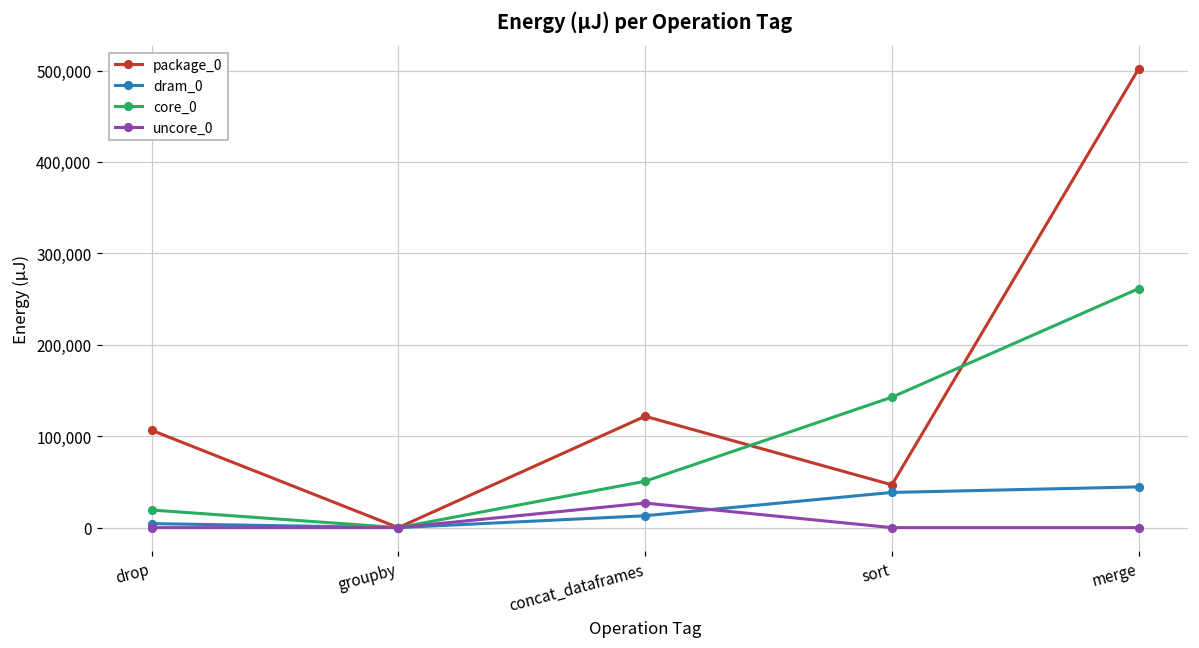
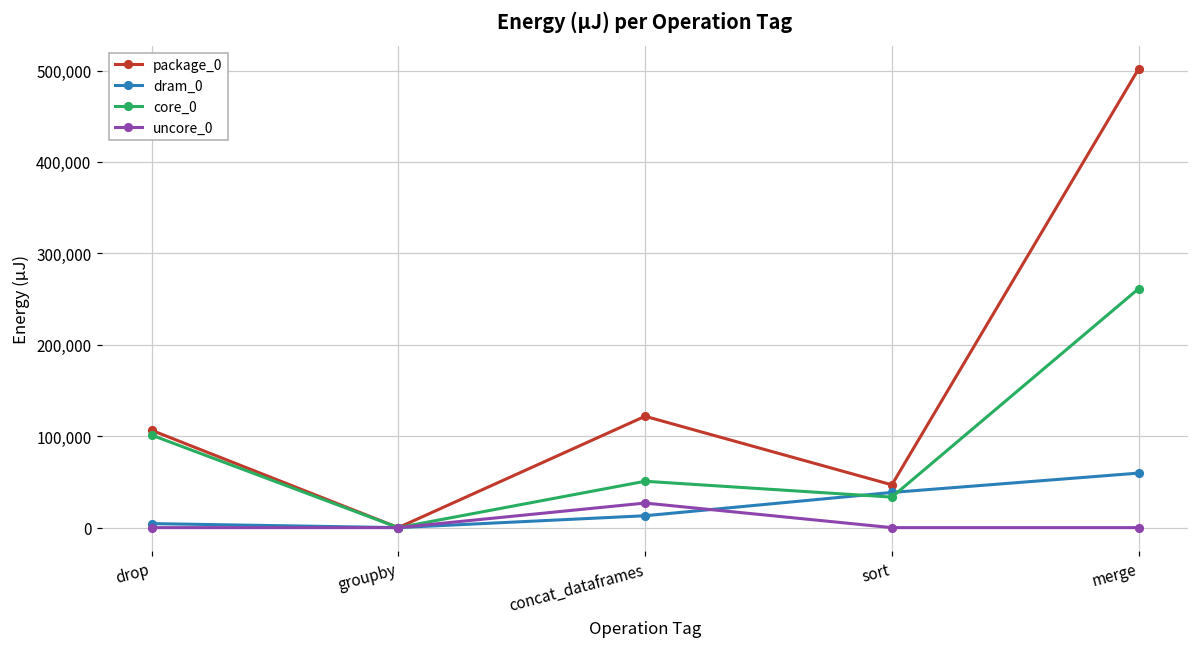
  {
    "package_0": {
      "drop": "110,000",
      "concat_dataframes": "120,000",
      "sort": "50,000",
      "merge": "500,000"
    },
    "dram_0": {
      "drop": "0",
      "concat_dataframes": "10,000",
      "sort": "40,000",
-     "merge": "40,000"
+     "merge": "60,000"
    },
    "core_0": {
-     "drop": "20,000",
+     "drop": "100,000",
      "concat_dataframes": "50,000",
-     "sort": "140,000",
+     "sort": "30,000",
      "merge": "260,000"
    },
    "uncore_0": {
      "drop": "0",
      "concat_dataframes": "30,000",
      "sort": "0",
      "merge": "0"
    }
  }
